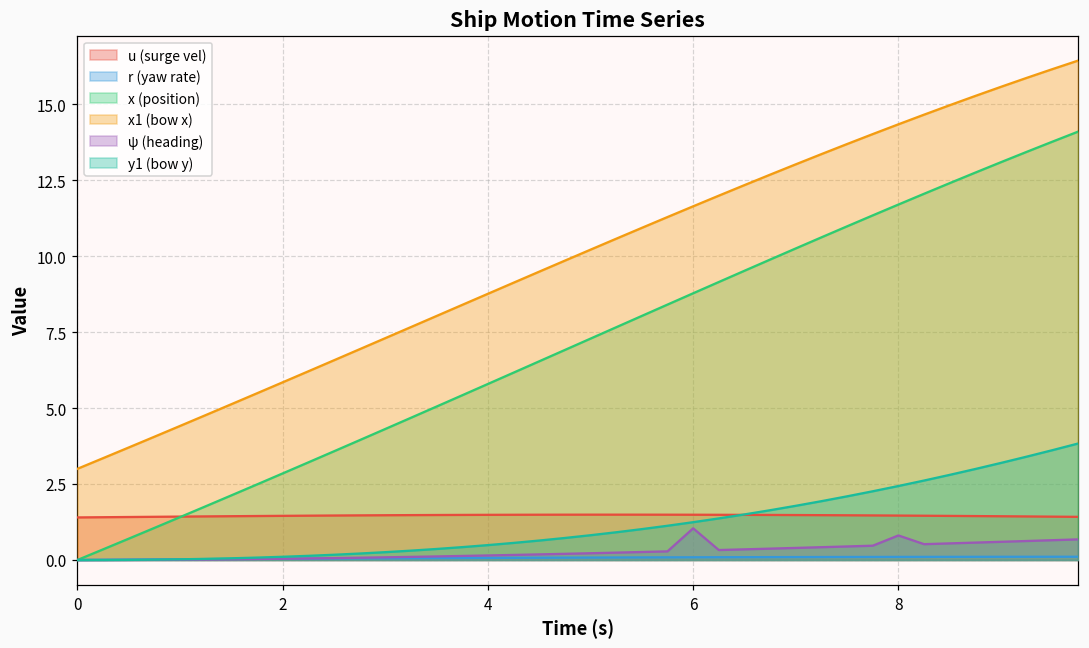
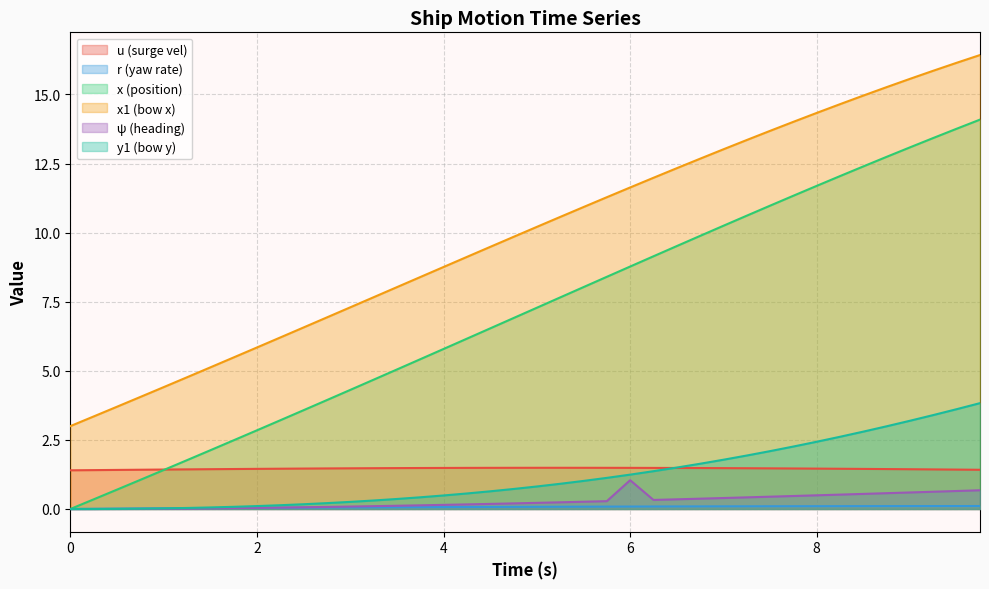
  {
    "ψ (heading)": {
      "6": 1.0,
-     "8": 0.8
+     "8": 0.5
    }
  }
